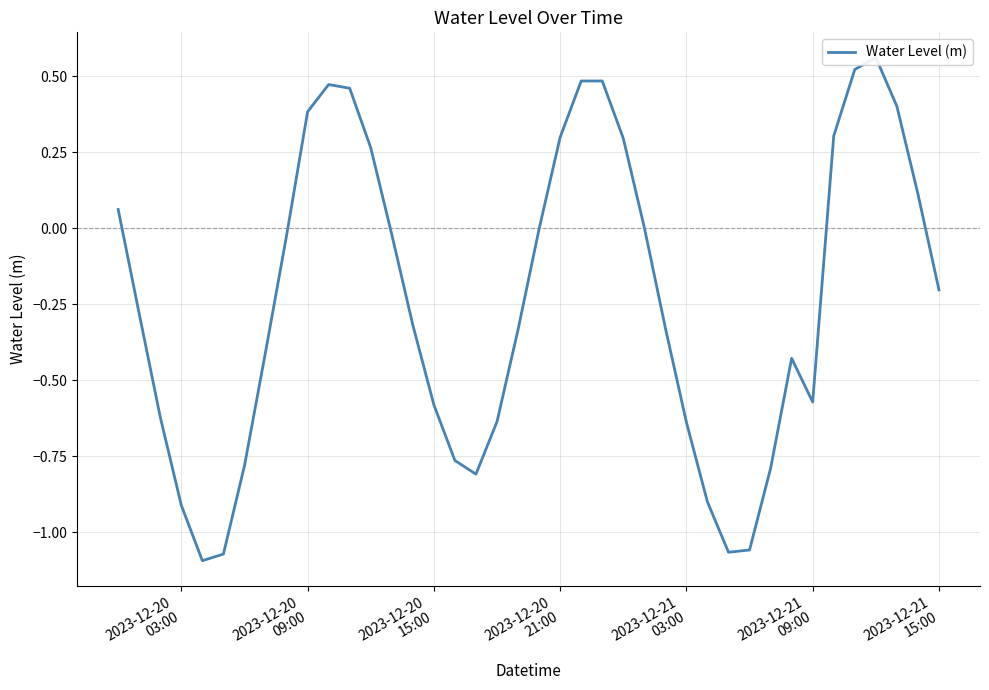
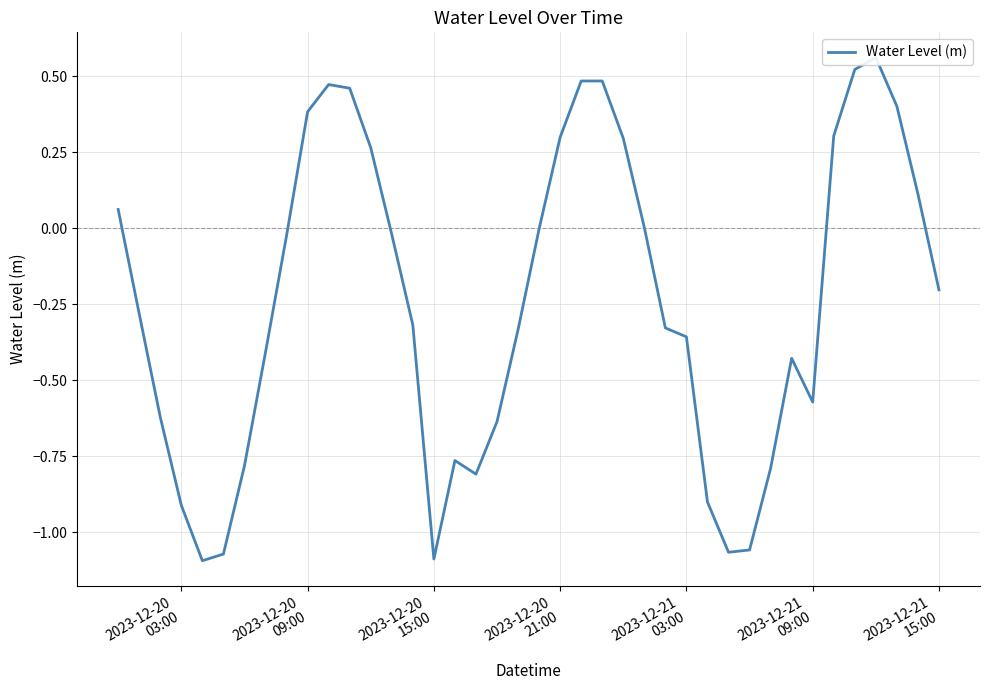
  {
    "2023-12-20 03:00": -0.91,
    "2023-12-20 09:00": 0.38,
-   "2023-12-20 15:00": -0.58,
+   "2023-12-20 15:00": -1.09,
    "2023-12-20 21:00": 0.30,
-   "2023-12-21 03:00": -0.64,
+   "2023-12-21 03:00": -0.36,
    "2023-12-21 09:00": -0.57,
    "2023-12-21 15:00": -0.20
  }
